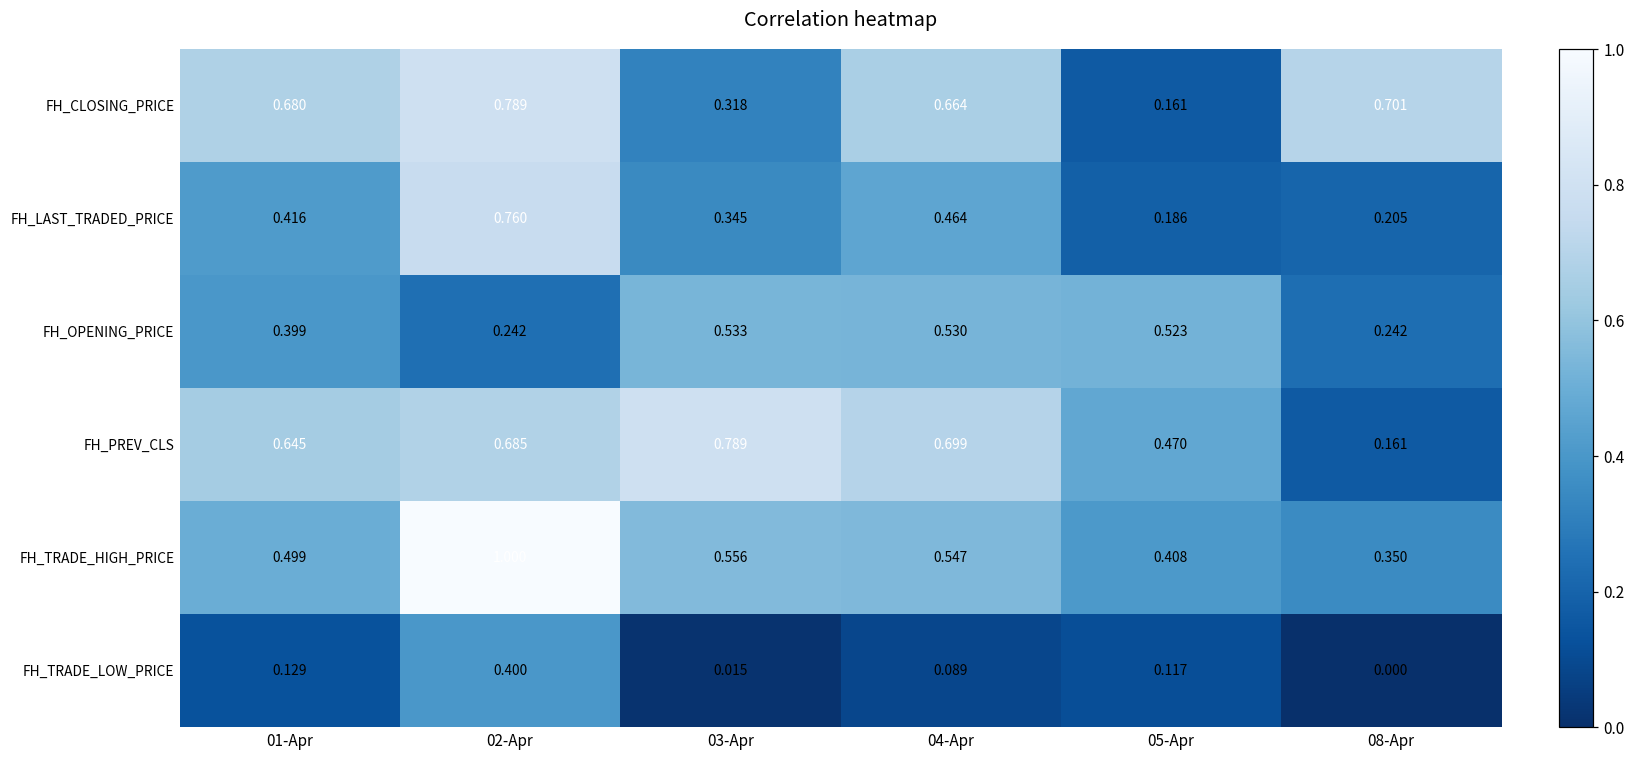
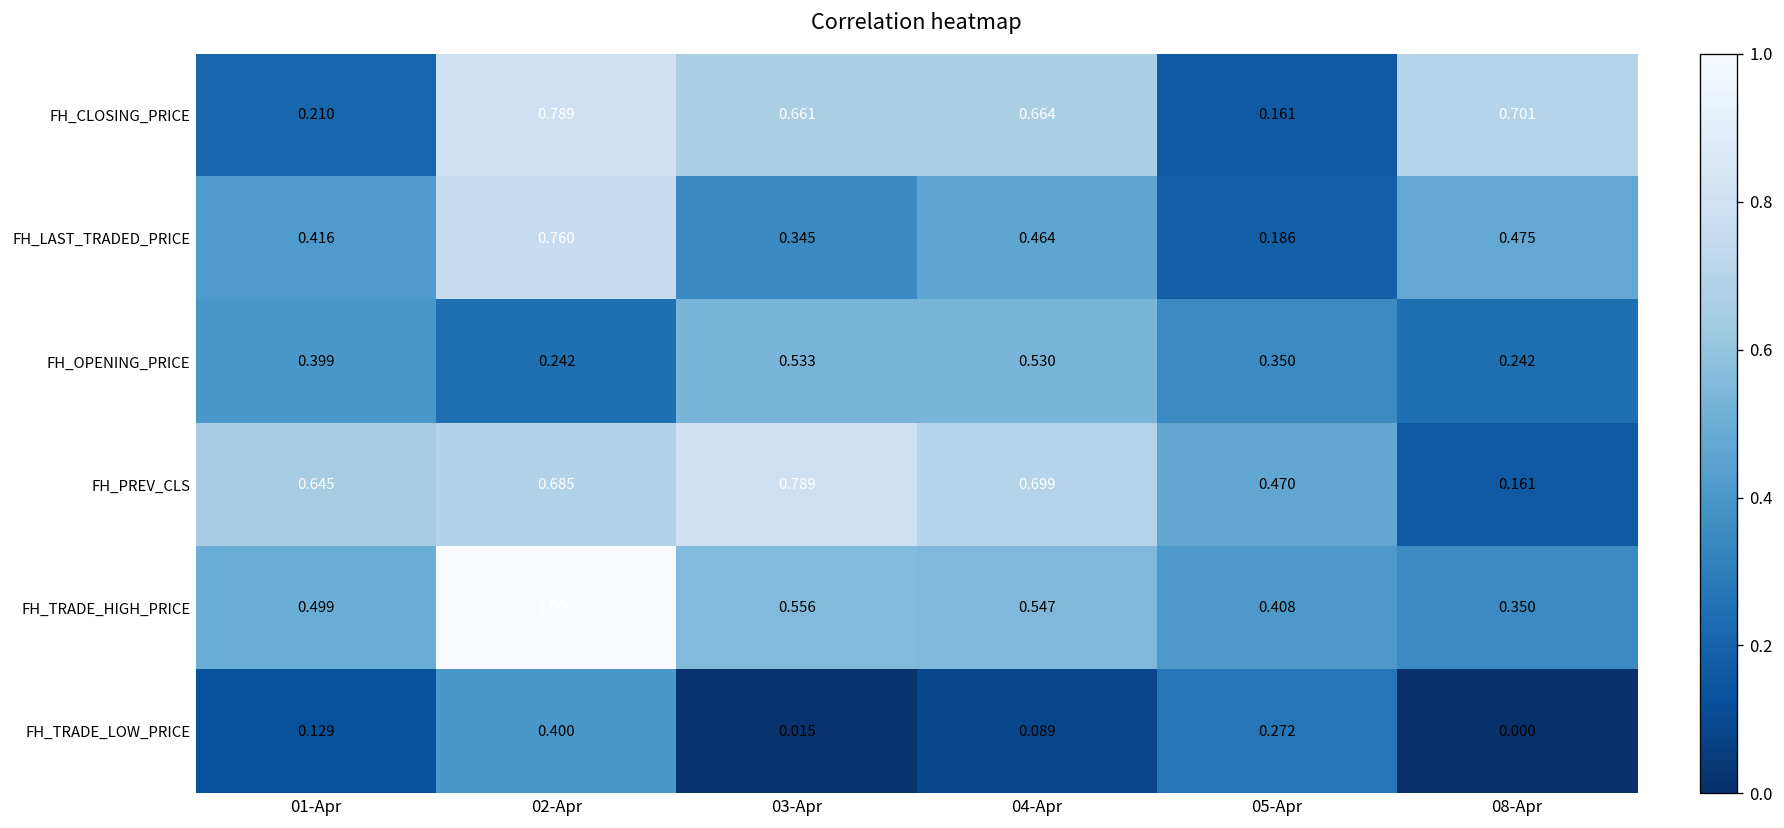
  {
    "FH_CLOSING_PRICE": {
-     "01-Apr": 0.680,
+     "01-Apr": 0.210,
      "02-Apr": 0.789,
-     "03-Apr": 0.318,
+     "03-Apr": 0.661,
      "04-Apr": 0.664,
      "05-Apr": 0.161,
      "08-Apr": 0.701
    },
    "FH_LAST_TRADED_PRICE": {
      "01-Apr": 0.416,
      "02-Apr": 0.760,
      "03-Apr": 0.345,
      "04-Apr": 0.464,
      "05-Apr": 0.186,
-     "08-Apr": 0.205
+     "08-Apr": 0.475
    },
    "FH_OPENING_PRICE": {
      "01-Apr": 0.399,
      "02-Apr": 0.242,
      "03-Apr": 0.533,
      "04-Apr": 0.530,
-     "05-Apr": 0.523,
+     "05-Apr": 0.350,
      "08-Apr": 0.242
    },
    "FH_PREV_CLS": {
      "01-Apr": 0.645,
      "02-Apr": 0.685,
      "03-Apr": 0.789,
      "04-Apr": 0.699,
      "05-Apr": 0.470,
      "08-Apr": 0.161
    },
    "FH_TRADE_HIGH_PRICE": {
      "01-Apr": 0.499,
      "03-Apr": 0.556,
      "04-Apr": 0.547,
      "05-Apr": 0.408,
      "08-Apr": 0.350
    },
    "FH_TRADE_LOW_PRICE": {
      "01-Apr": 0.129,
      "02-Apr": 0.400,
      "03-Apr": 0.015,
      "04-Apr": 0.089,
-     "05-Apr": 0.117,
+     "05-Apr": 0.272,
      "08-Apr": 0.000
    }
  }
